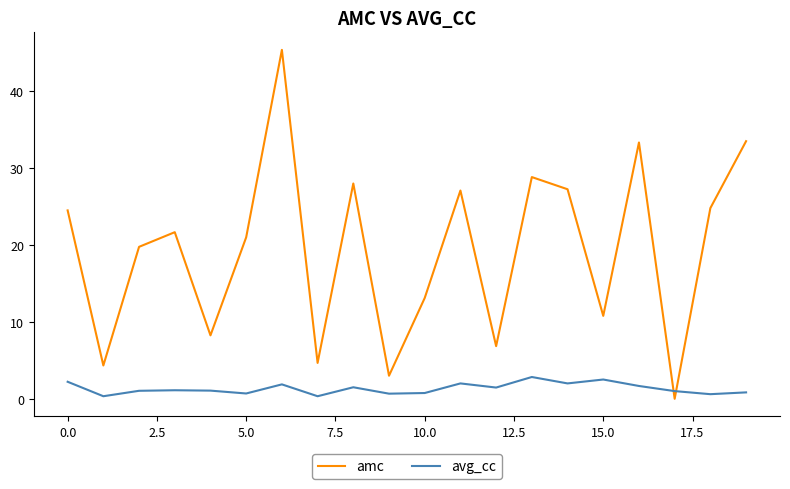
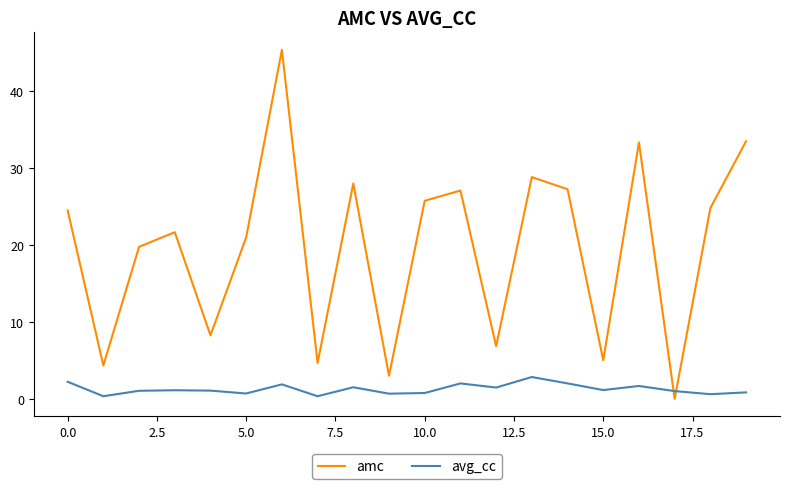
  {
    "amc": {
      "0.0": 25,
      "5.0": 21,
-     "10.0": 13,
-     "15.0": 11
+     "10.0": 26,
+     "15.0": 5
    },
    "avg_cc": {
      "0.0": 2,
      "5.0": 1,
      "10.0": 1,
-     "15.0": 3
+     "15.0": 1
    }
  }
